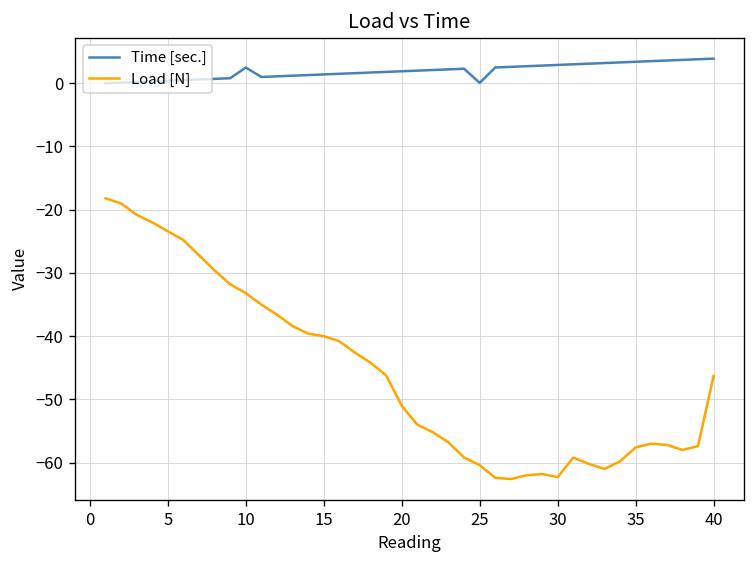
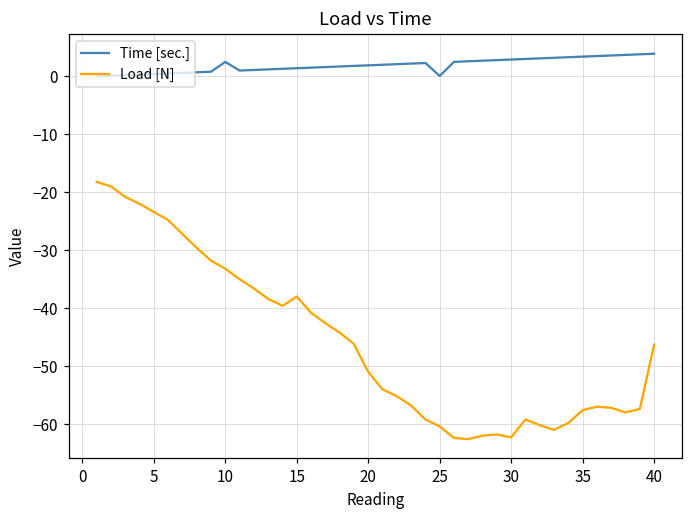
  {
    "Time [sec.]": {
      "10": 2,
      "15": 1,
      "20": 2,
      "25": 0,
      "30": 3,
      "35": 3,
      "40": 4
    },
    "Load [N]": {
      "5": -23,
      "10": -33,
-     "15": -40,
+     "15": -38,
      "20": -51,
      "25": -60,
      "30": -62,
      "35": -58,
      "40": -46
    }
  }
